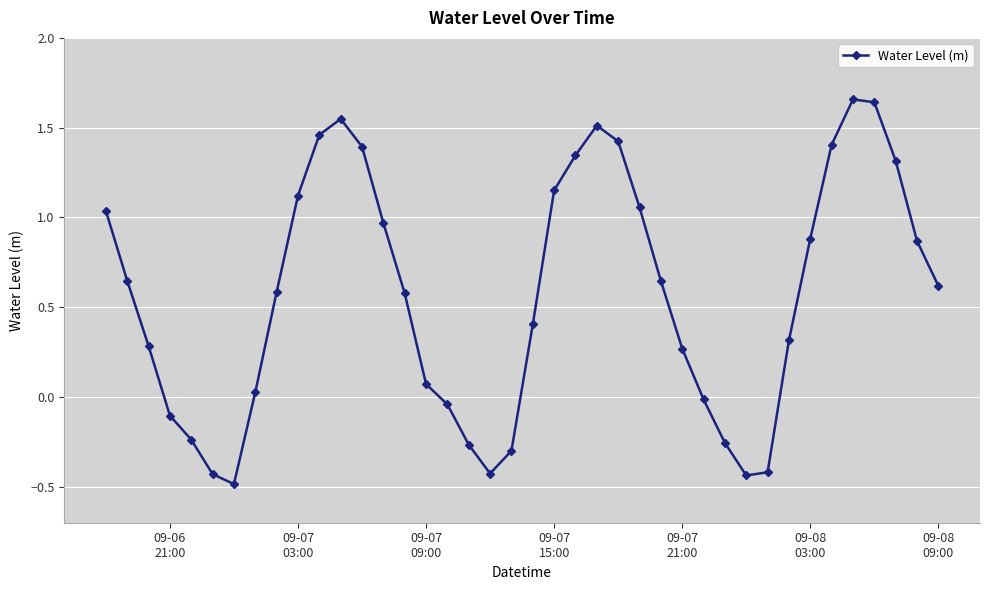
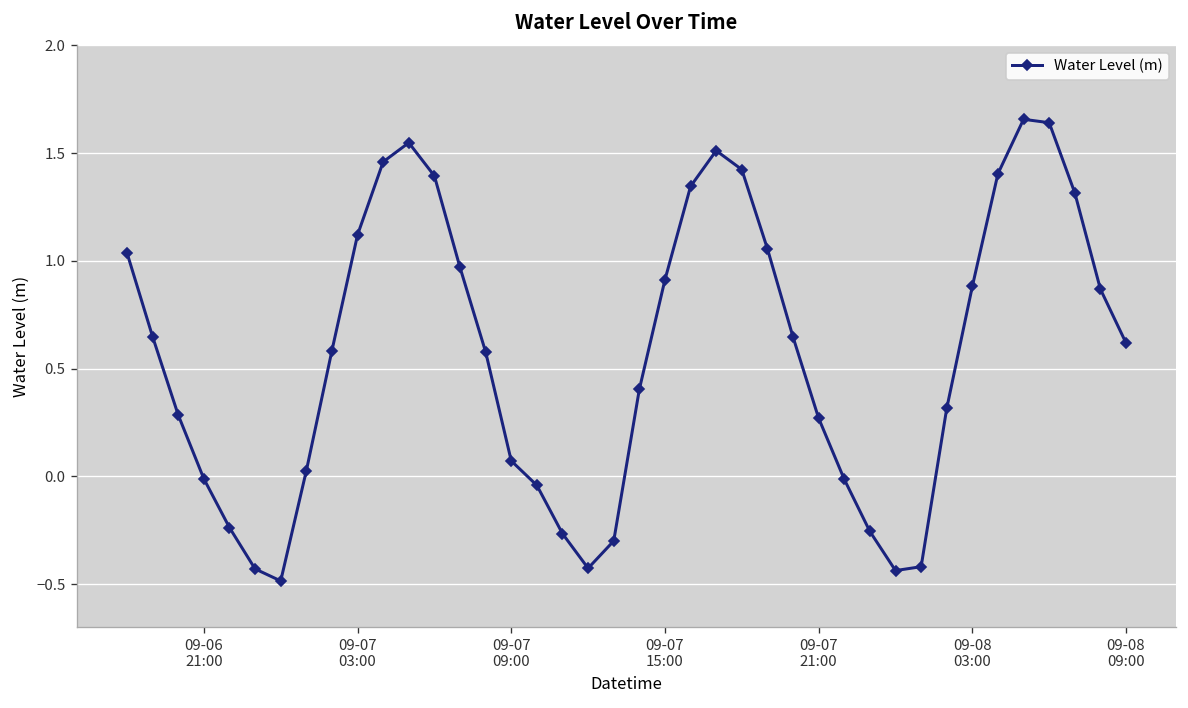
  {
-   "09-06 21:00": -0.10,
+   "09-06 21:00": -0.01,
    "09-07 03:00": 1.12,
    "09-07 09:00": 0.07,
-   "09-07 15:00": 1.15,
+   "09-07 15:00": 0.91,
    "09-07 21:00": 0.27,
    "09-08 03:00": 0.88,
    "09-08 09:00": 0.62
  }
